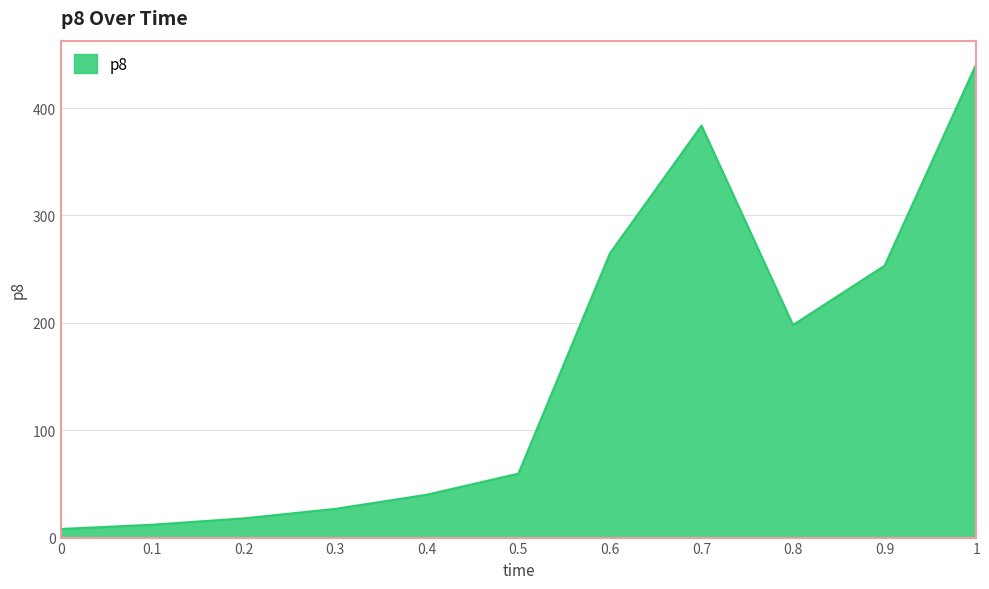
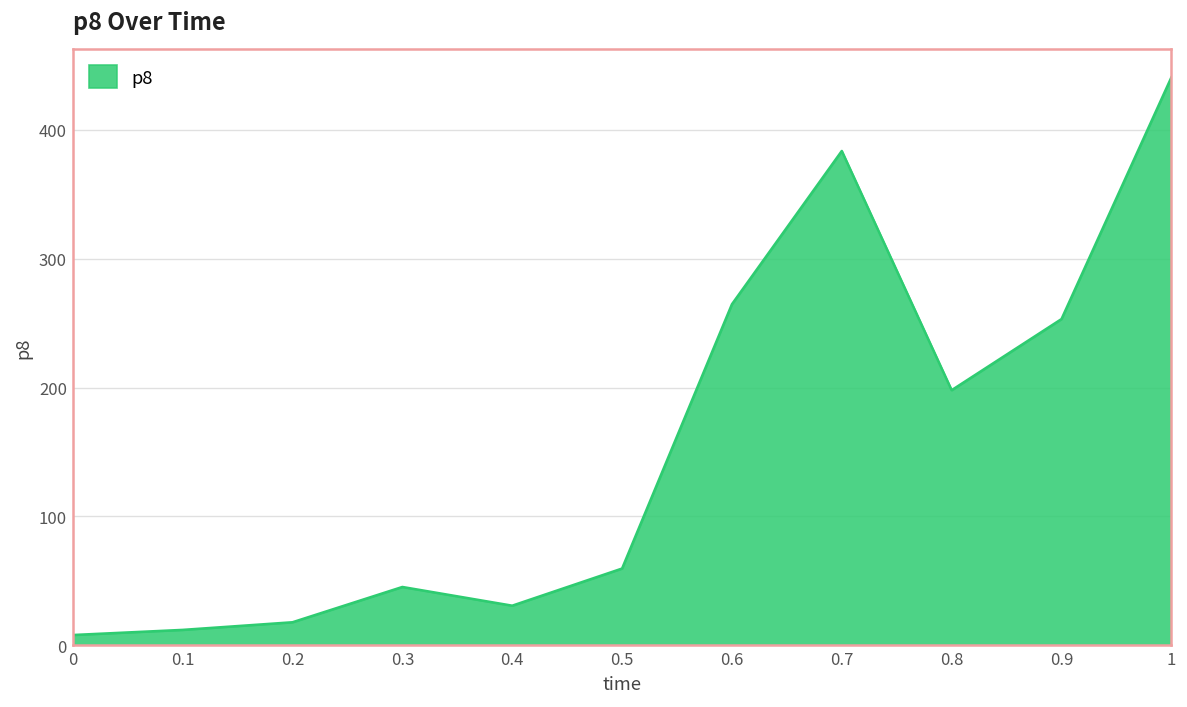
  {
    "0": 8,
    "0.1": 12,
    "0.2": 18,
-   "0.3": 27,
-   "0.4": 40,
+   "0.3": 45,
+   "0.4": 31,
    "0.5": 60,
    "0.6": 265,
    "0.7": 384,
    "0.8": 198,
    "0.9": 253,
    "1": 441
  }
